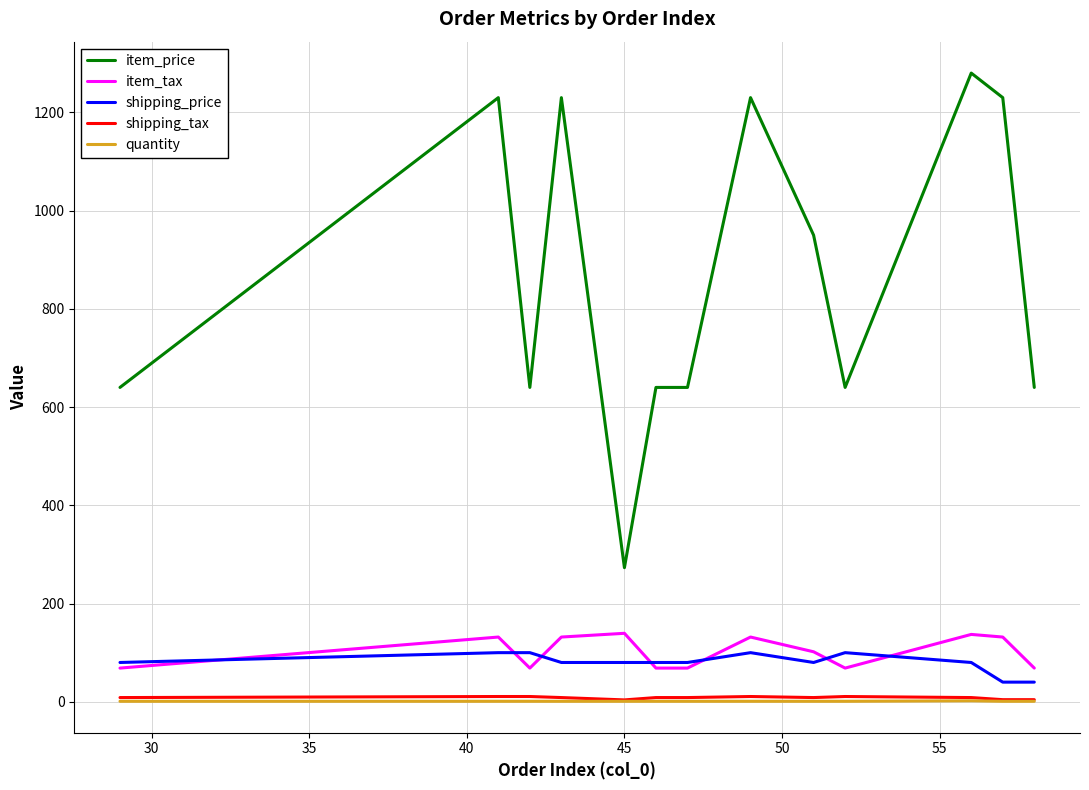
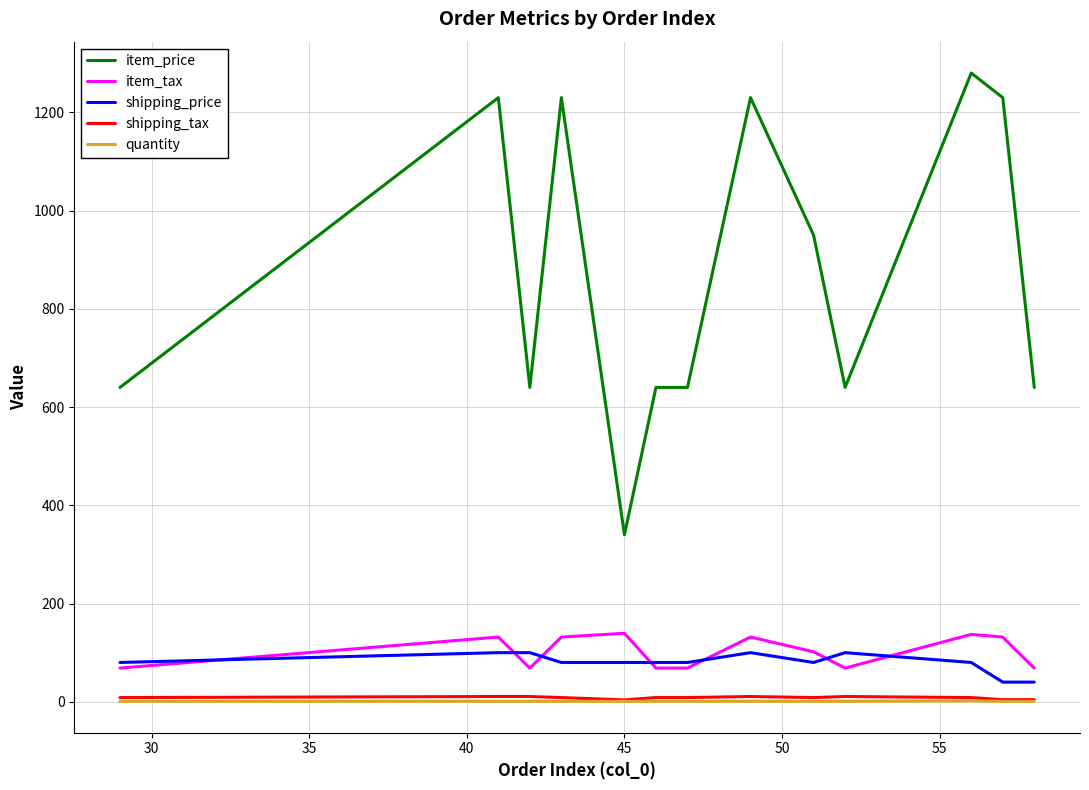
  {
    "item_price": {
-     "45": 270
+     "45": 340
    },
    "item_tax": {
      "45": 140
    },
    "shipping_price": {
      "45": 80
    }
  }
